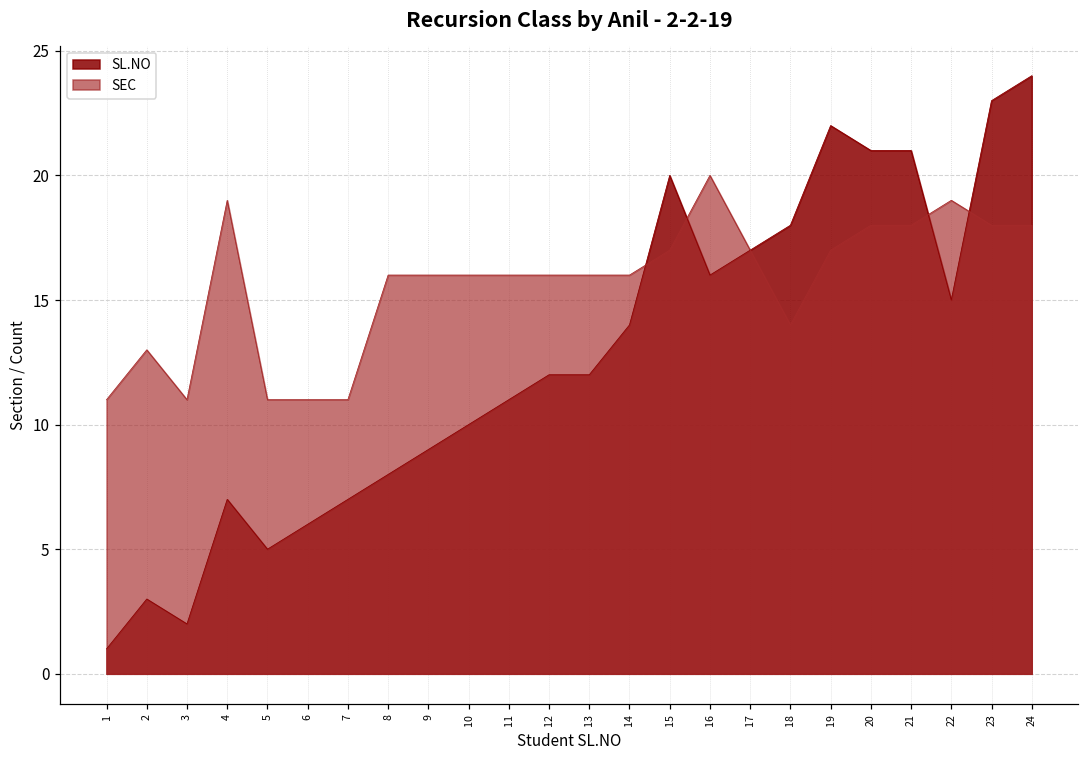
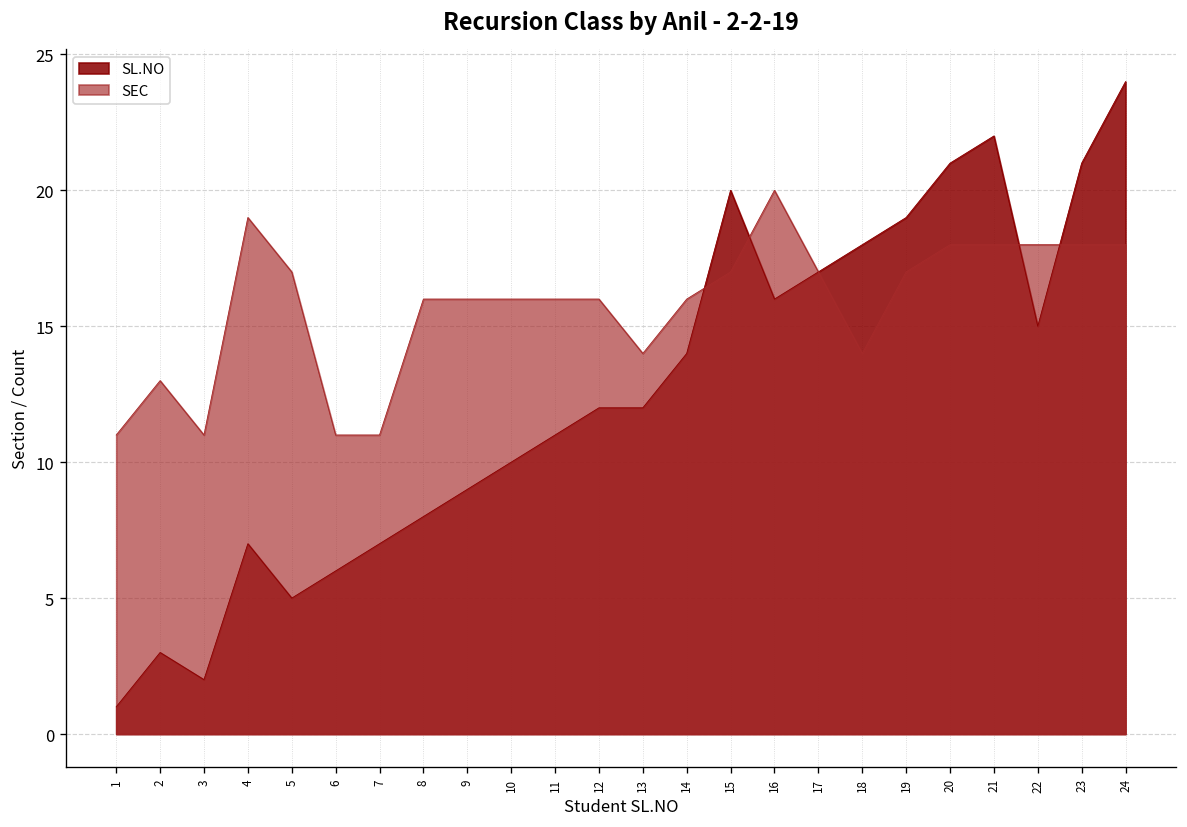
  {
    "SL.NO": {
      "1": 1,
      "2": 3,
      "3": 2,
      "4": 7,
      "5": 5,
      "6": 6,
      "7": 7,
      "8": 8,
      "9": 9,
      "10": 10,
      "11": 11,
      "12": 12,
      "13": 12,
      "14": 14,
      "15": 20,
      "16": 16,
      "18": 18,
-     "19": 22,
+     "19": 19,
      "20": 21,
-     "21": 21,
+     "21": 22,
      "22": 15,
-     "23": 23,
+     "23": 21,
      "24": 24
    },
    "SEC": {
      "1": 11,
      "2": 13,
      "3": 11,
      "4": 19,
-     "5": 11,
+     "5": 17,
      "6": 11,
      "7": 11,
      "8": 16,
      "9": 16,
      "10": 16,
      "11": 16,
      "12": 16,
-     "13": 16,
+     "13": 14,
      "14": 16,
      "15": 17,
      "16": 20,
      "18": 14,
      "19": 17,
      "20": 18,
      "21": 18,
-     "22": 19,
+     "22": 18,
      "23": 18,
      "24": 18
    }
  }
